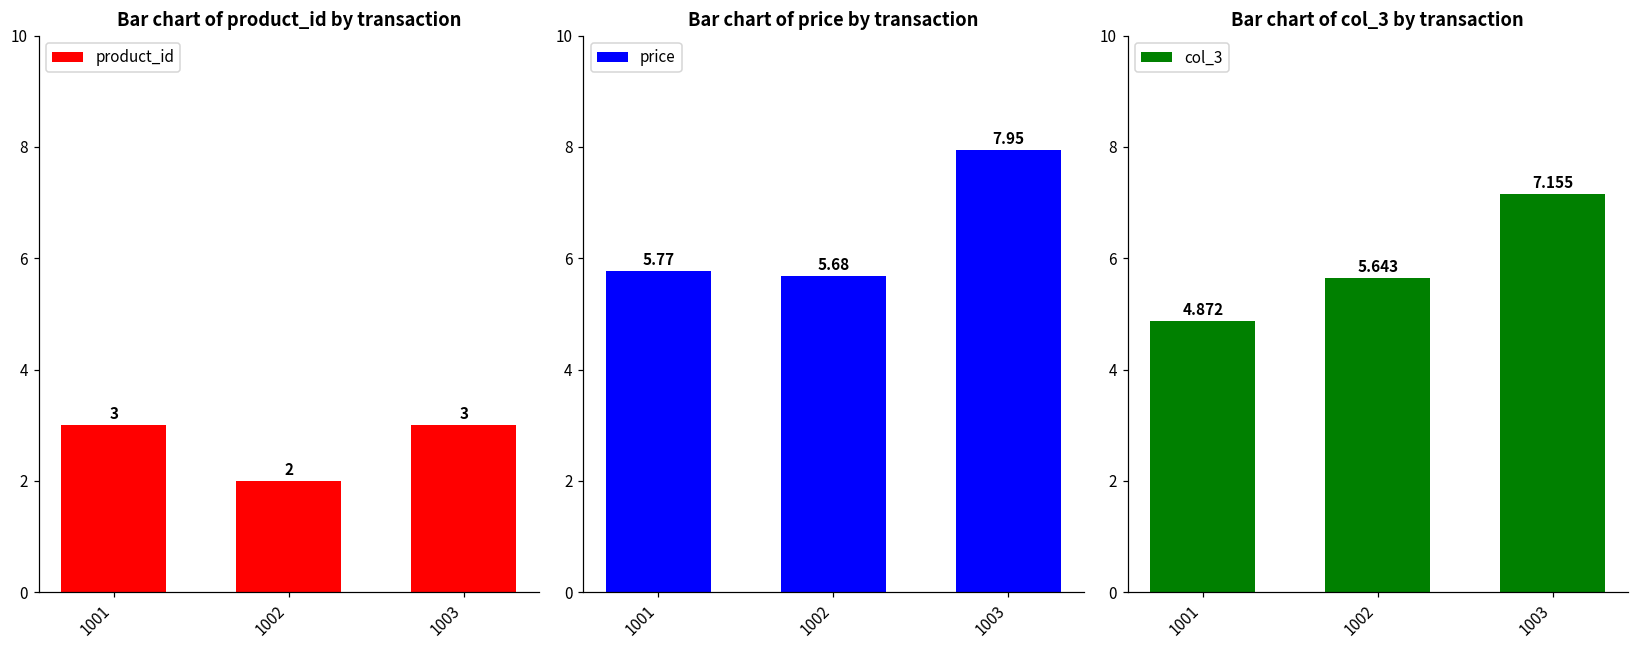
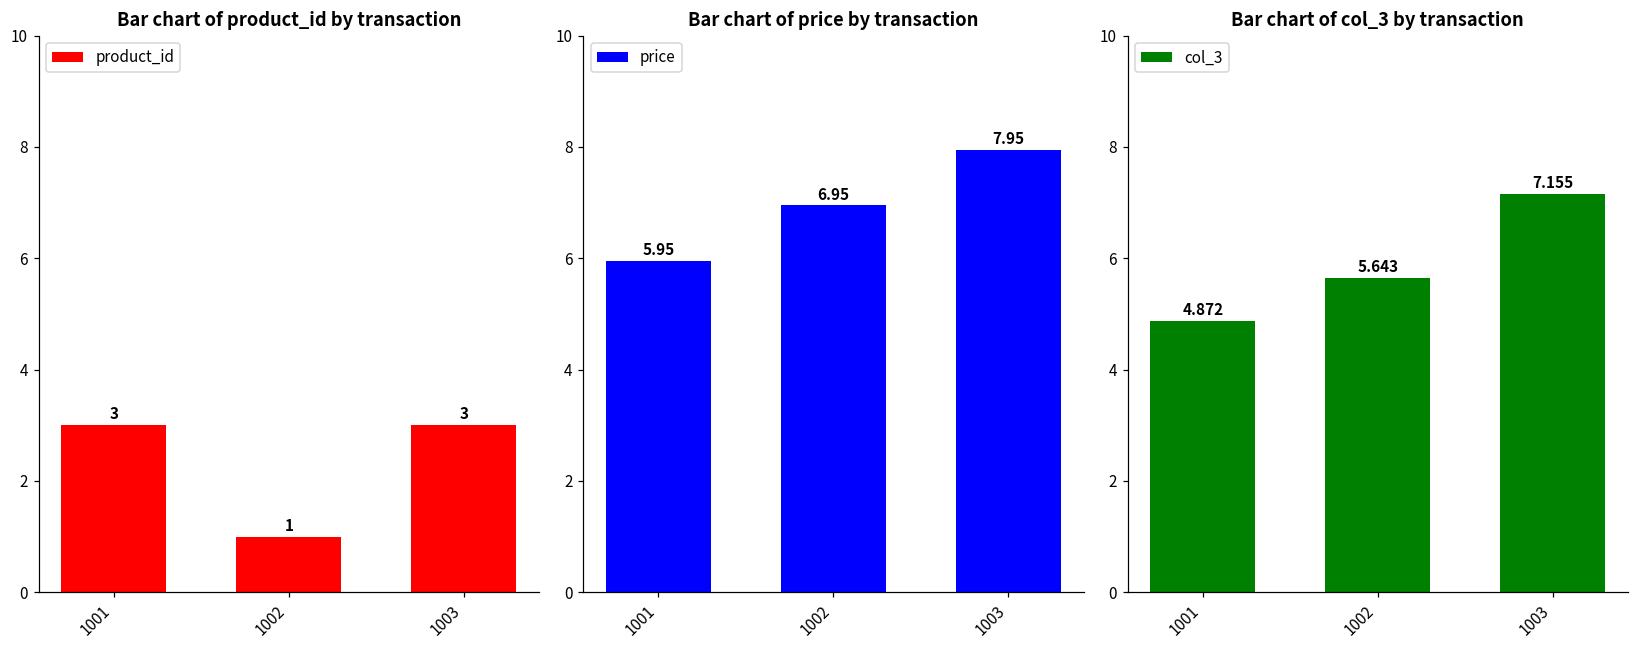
  {
    "Bar chart of product_id by transaction": {
      "1001": 3,
-     "1002": 2,
+     "1002": 1,
      "1003": 3
    },
    "Bar chart of price by transaction": {
-     "1001": 5.77,
-     "1002": 5.68,
+     "1001": 5.95,
+     "1002": 6.95,
      "1003": 7.95
    },
    "Bar chart of col_3 by transaction": {
      "1001": 4.872,
      "1002": 5.643,
      "1003": 7.155
    }
  }
